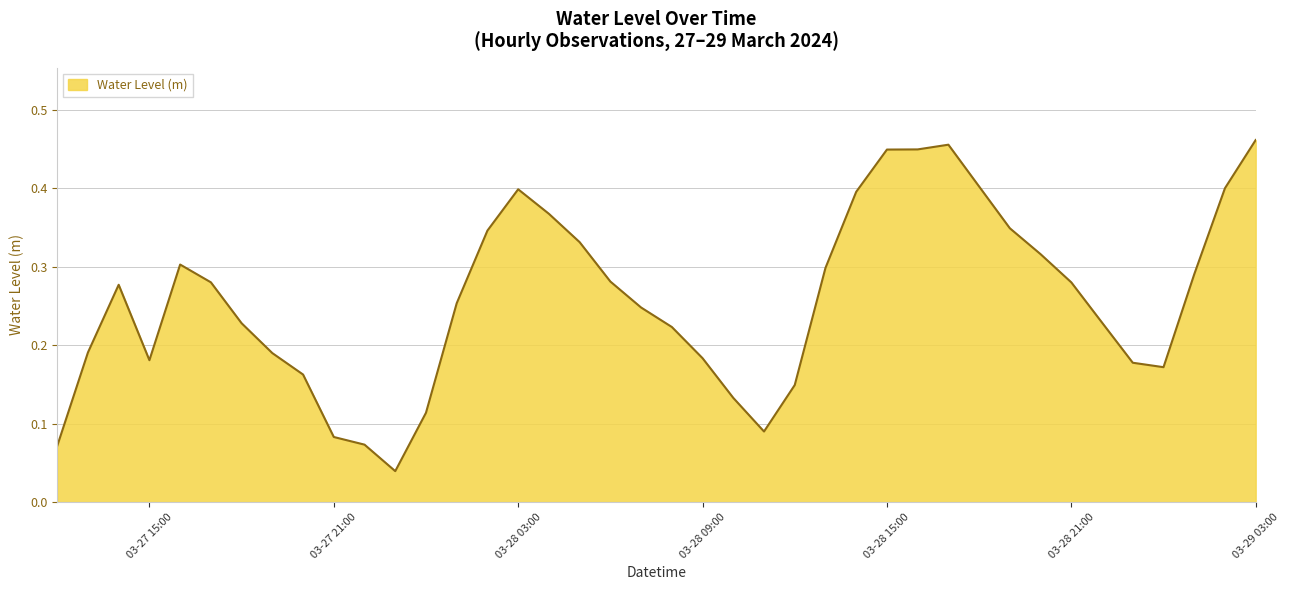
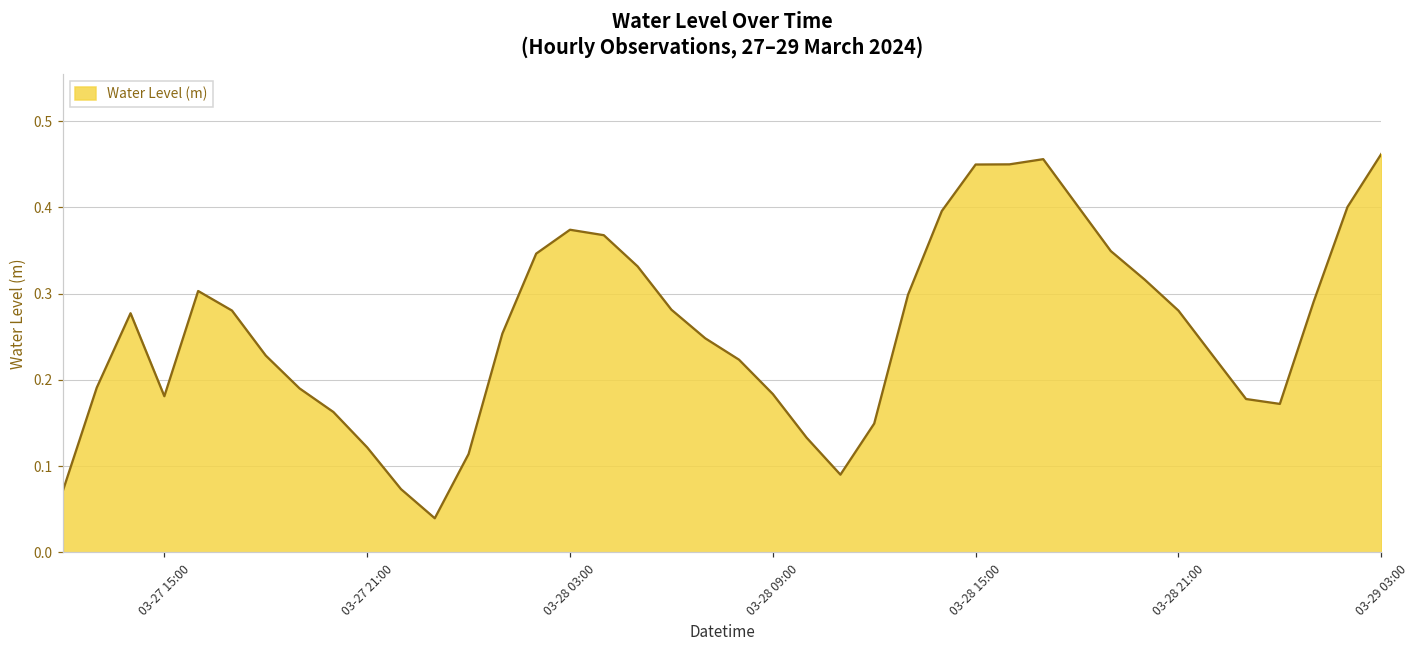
  {
    "03-27 15:00": 0.18,
-   "03-27 21:00": 0.08,
-   "03-28 03:00": 0.40,
+   "03-27 21:00": 0.12,
+   "03-28 03:00": 0.37,
    "03-28 09:00": 0.18,
    "03-28 15:00": 0.45,
    "03-28 21:00": 0.28,
    "03-29 03:00": 0.46
  }
